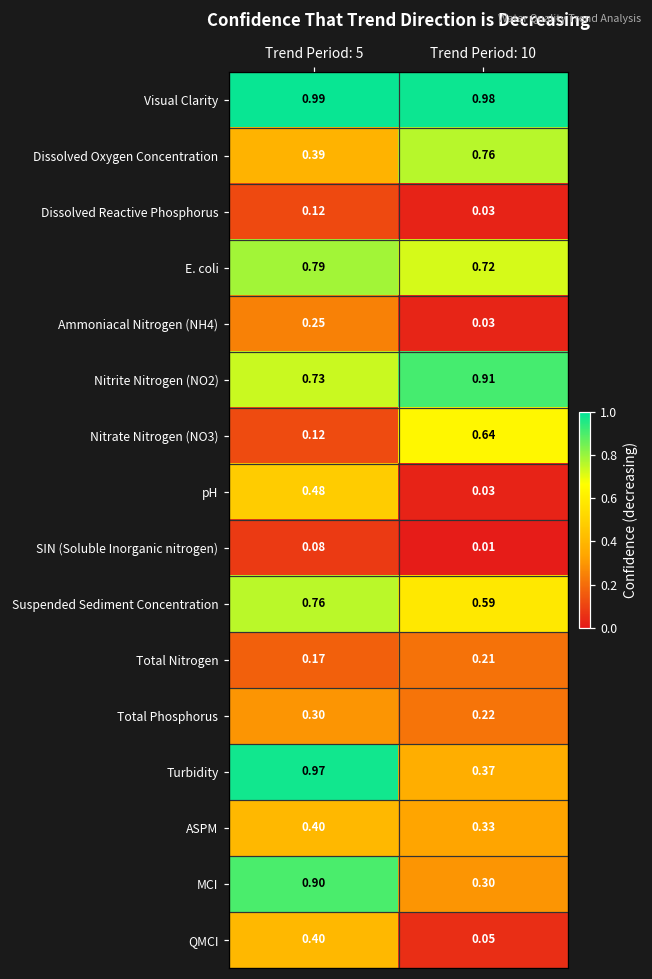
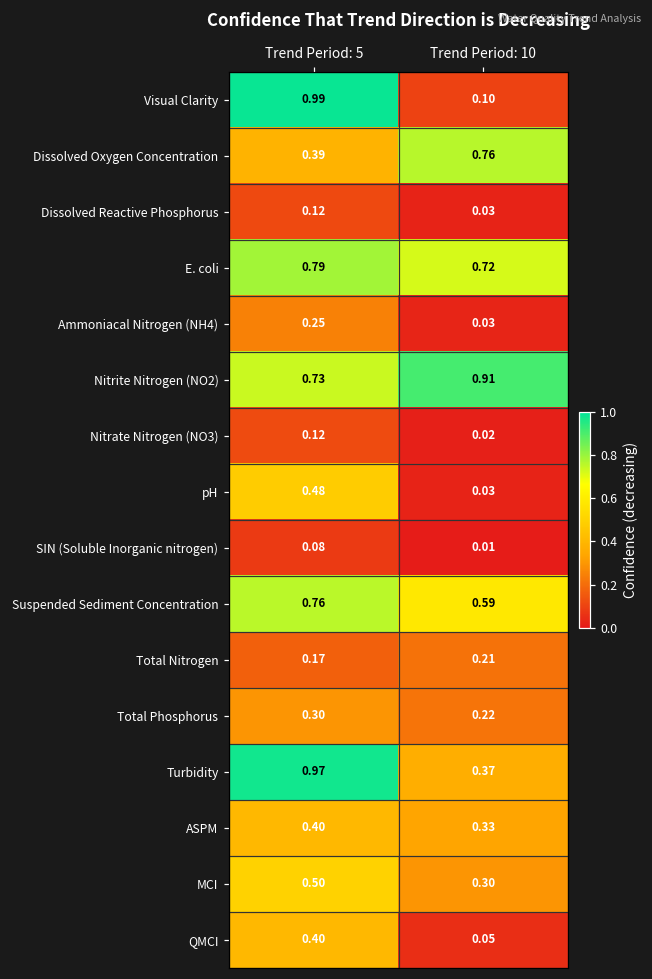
  {
    "Visual Clarity": {
      "Trend Period: 5": 0.99,
-     "Trend Period: 10": 0.98
+     "Trend Period: 10": 0.10
    },
    "Dissolved Oxygen Concentration": {
      "Trend Period: 5": 0.39,
      "Trend Period: 10": 0.76
    },
    "Dissolved Reactive Phosphorus": {
      "Trend Period: 5": 0.12,
      "Trend Period: 10": 0.03
    },
    "E. coli": {
      "Trend Period: 5": 0.79,
      "Trend Period: 10": 0.72
    },
    "Ammoniacal Nitrogen (NH4)": {
      "Trend Period: 5": 0.25,
      "Trend Period: 10": 0.03
    },
    "Nitrite Nitrogen (NO2)": {
      "Trend Period: 5": 0.73,
      "Trend Period: 10": 0.91
    },
    "Nitrate Nitrogen (NO3)": {
      "Trend Period: 5": 0.12,
-     "Trend Period: 10": 0.64
+     "Trend Period: 10": 0.02
    },
    "pH": {
      "Trend Period: 5": 0.48,
      "Trend Period: 10": 0.03
    },
    "SIN (Soluble Inorganic nitrogen)": {
      "Trend Period: 5": 0.08,
      "Trend Period: 10": 0.01
    },
    "Suspended Sediment Concentration": {
      "Trend Period: 5": 0.76,
      "Trend Period: 10": 0.59
    },
    "Total Nitrogen": {
      "Trend Period: 5": 0.17,
      "Trend Period: 10": 0.21
    },
    "Total Phosphorus": {
      "Trend Period: 5": 0.30,
      "Trend Period: 10": 0.22
    },
    "Turbidity": {
      "Trend Period: 5": 0.97,
      "Trend Period: 10": 0.37
    },
    "ASPM": {
      "Trend Period: 5": 0.40,
      "Trend Period: 10": 0.33
    },
    "MCI": {
-     "Trend Period: 5": 0.90,
+     "Trend Period: 5": 0.50,
      "Trend Period: 10": 0.30
    },
    "QMCI": {
      "Trend Period: 5": 0.40,
      "Trend Period: 10": 0.05
    }
  }
